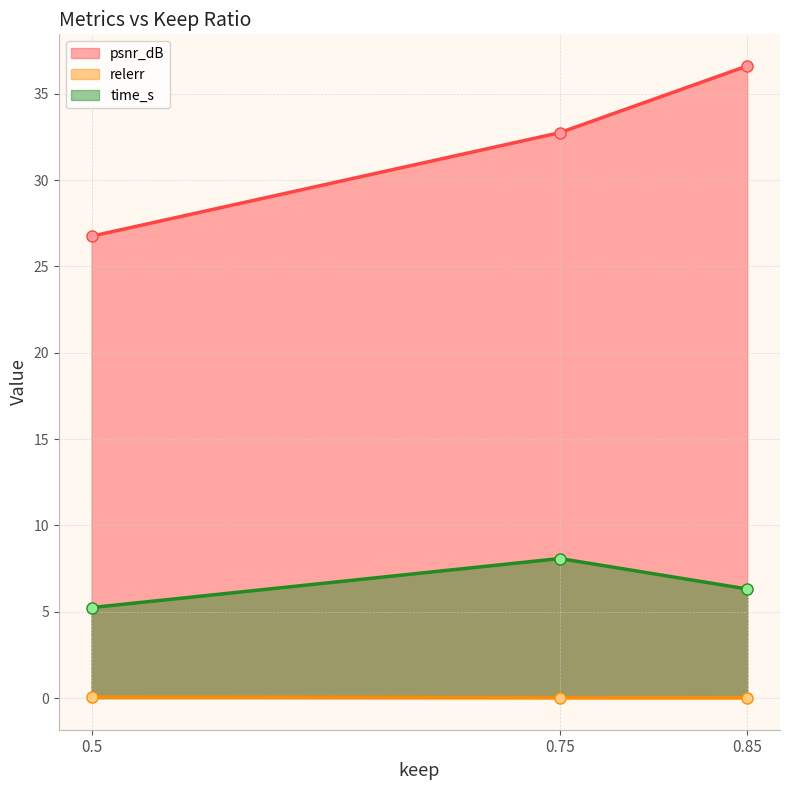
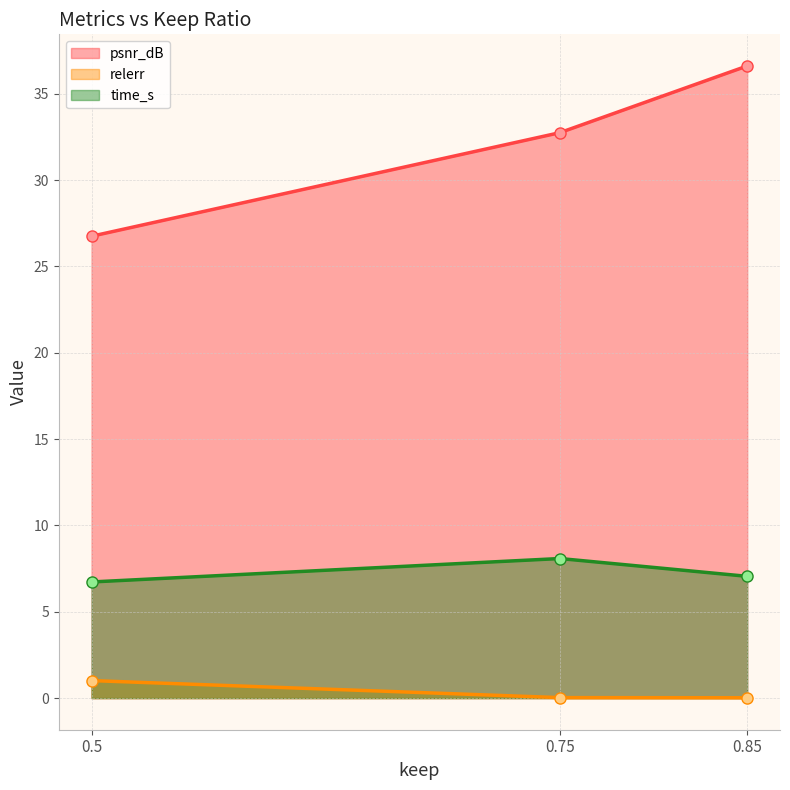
  {
    "psnr_dB": {
      "0.5": 26.7,
      "0.75": 32.7,
      "0.85": 36.6
    },
    "relerr": {
-     "0.5": 0.1,
+     "0.5": 1.0,
      "0.75": 0.0,
      "0.85": 0.0
    },
    "time_s": {
-     "0.5": 5.2,
+     "0.5": 6.7,
      "0.75": 8.1,
-     "0.85": 6.3
+     "0.85": 7.1
    }
  }
